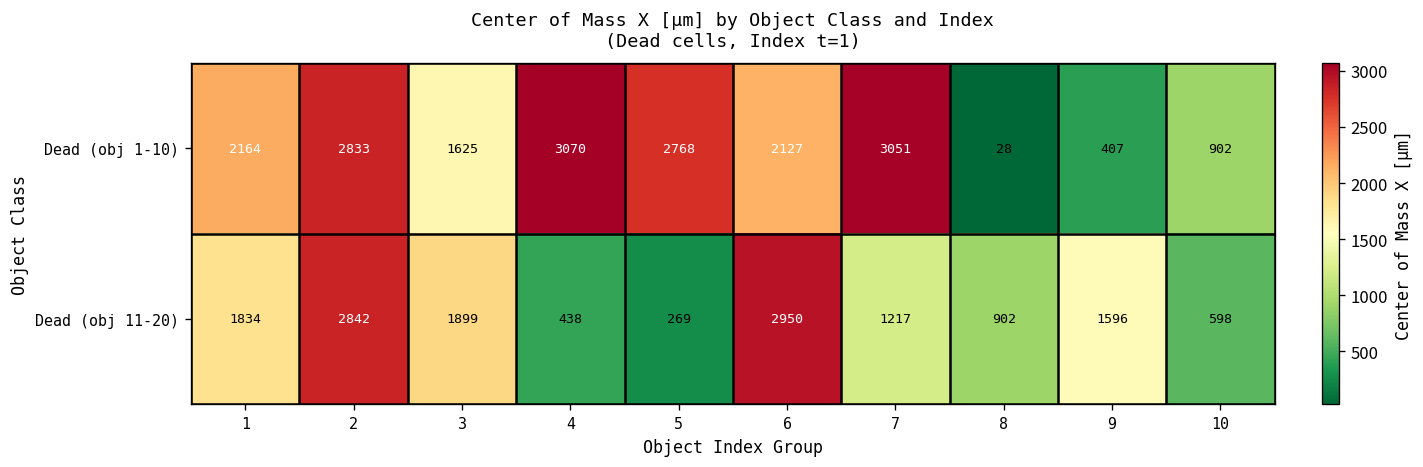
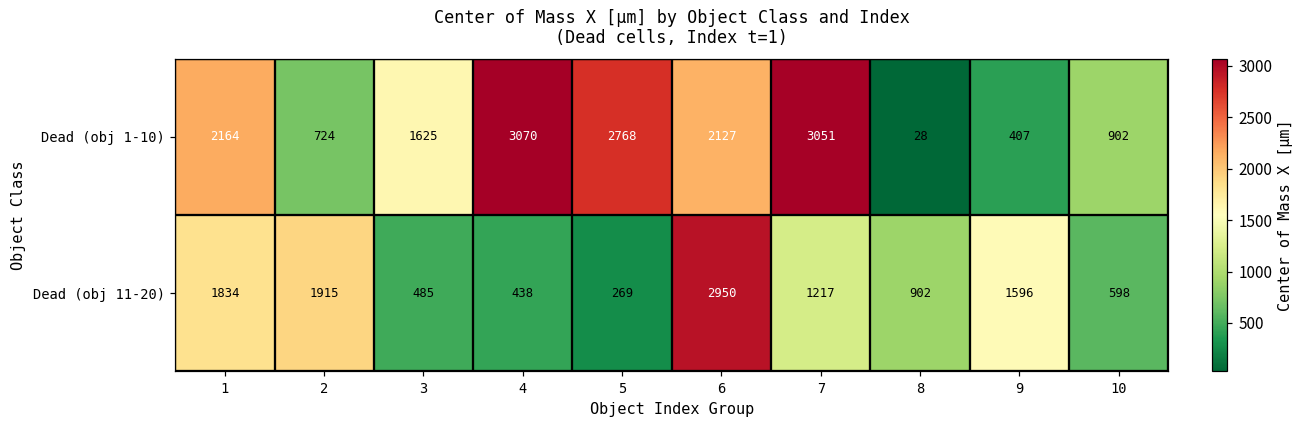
  {
    "Dead (obj 1-10)": {
      "1": 2164,
-     "2": 2833,
+     "2": 724,
      "3": 1625,
      "4": 3070,
      "5": 2768,
      "6": 2127,
      "7": 3051,
      "8": 28,
      "9": 407,
      "10": 902
    },
    "Dead (obj 11-20)": {
      "1": 1834,
-     "2": 2842,
-     "3": 1899,
+     "2": 1915,
+     "3": 485,
      "4": 438,
      "5": 269,
      "6": 2950,
      "7": 1217,
      "8": 902,
      "9": 1596,
      "10": 598
    }
  }
